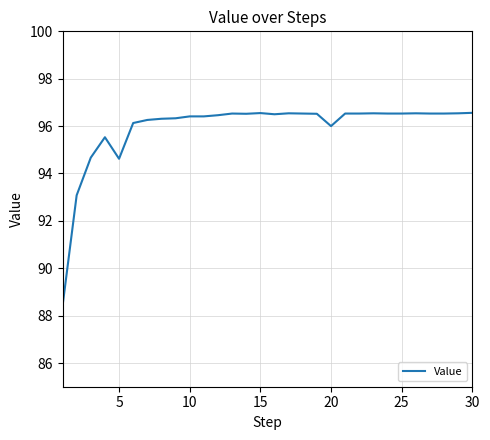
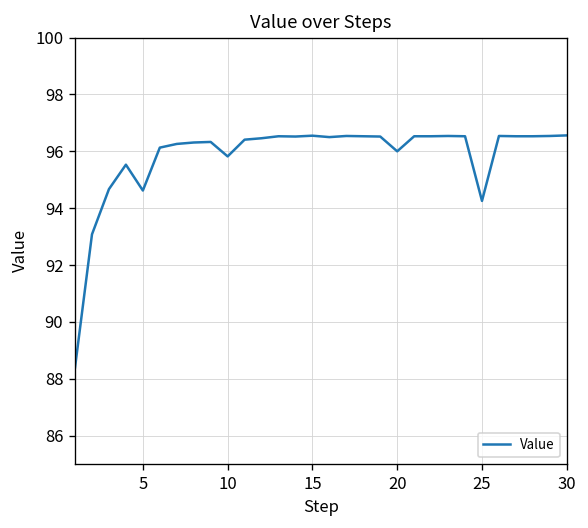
  {
    "5": 94.6,
-   "10": 96.4,
+   "10": 95.8,
    "15": 96.6,
    "20": 96.0,
-   "25": 96.5,
+   "25": 94.3,
    "30": 96.6
  }
